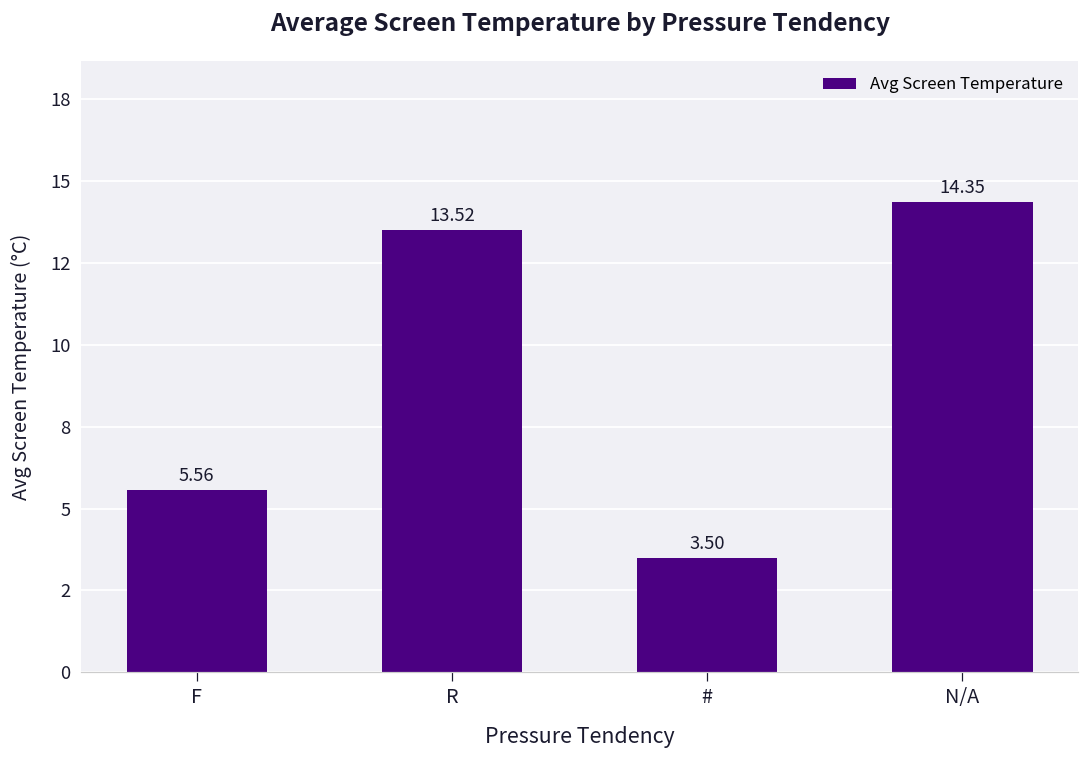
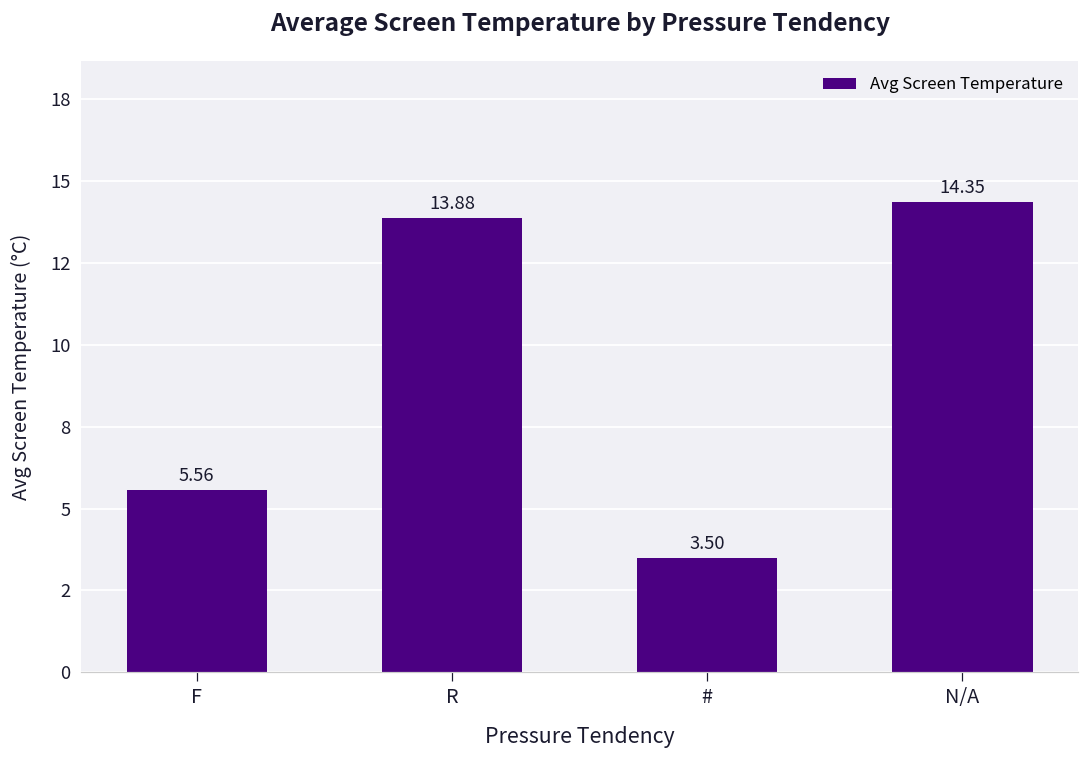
  {
    "F": 5.56,
-   "R": 13.52,
+   "R": 13.88,
    "#": 3.50,
    "N/A": 14.35
  }
